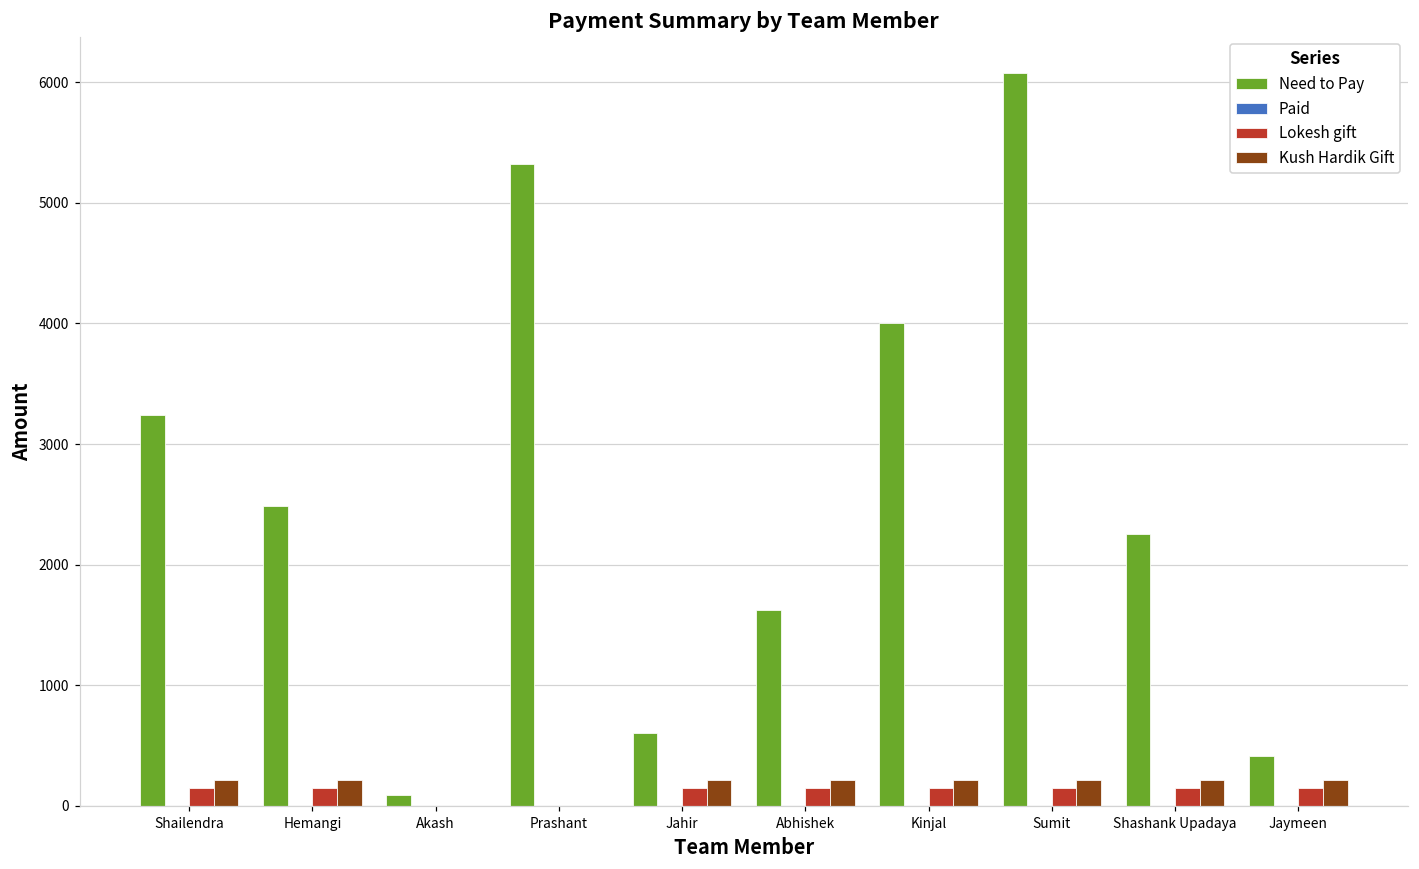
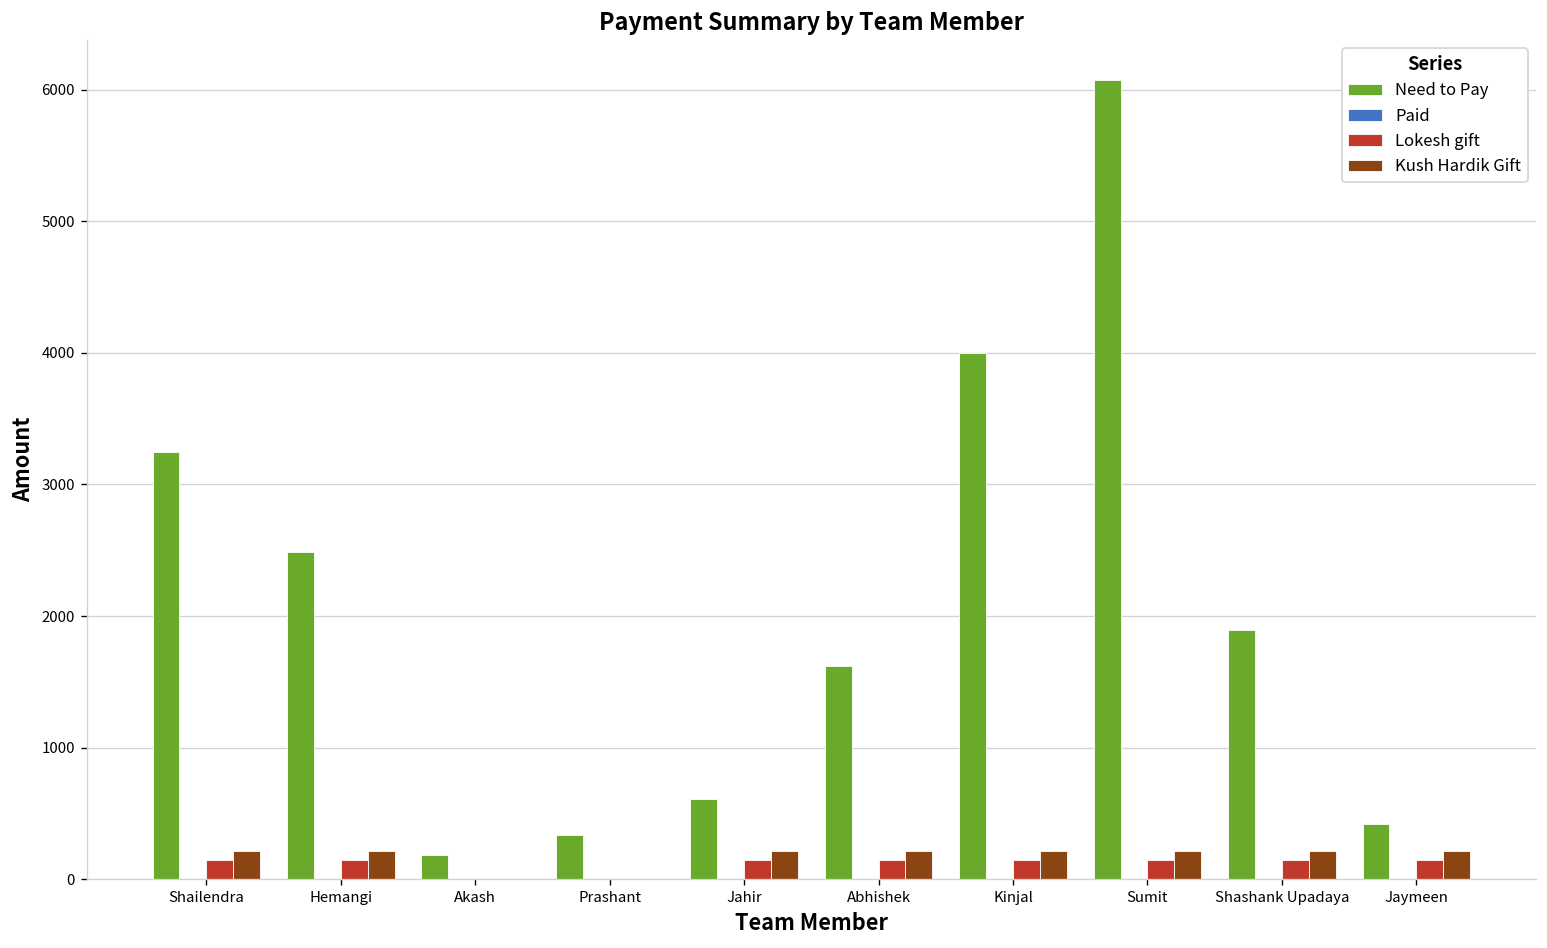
  {
    "Need to Pay": {
      "Shailendra": 3240,
      "Hemangi": 2490,
-     "Akash": 90,
-     "Prashant": 5320,
+     "Akash": 190,
+     "Prashant": 340,
      "Jahir": 610,
      "Abhishek": 1620,
      "Kinjal": 4000,
      "Sumit": 6070,
-     "Shashank Upadaya": 2250,
+     "Shashank Upadaya": 1900,
      "Jaymeen": 420
    },
    "Paid": {
      "Shailendra": 0,
      "Hemangi": 0,
      "Akash": 0,
      "Prashant": 0,
      "Jahir": 0,
      "Abhishek": 0,
      "Kinjal": 0,
      "Sumit": 0,
      "Shashank Upadaya": 0,
      "Jaymeen": 0
    }
  }
